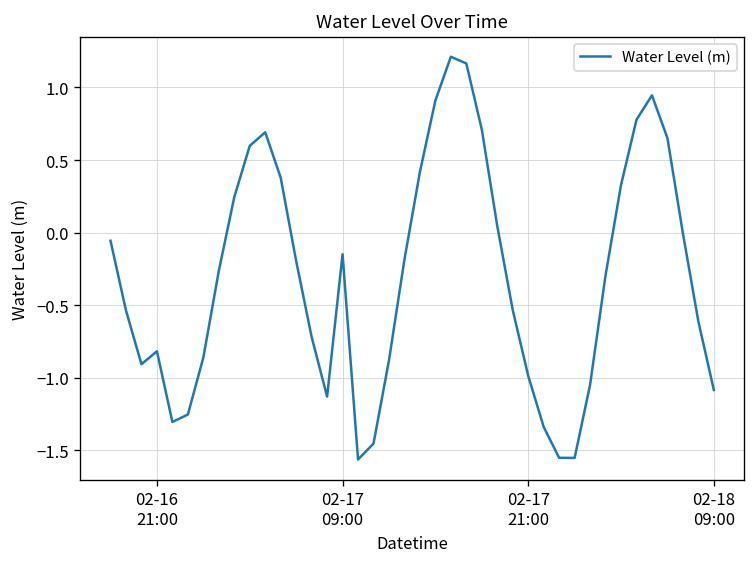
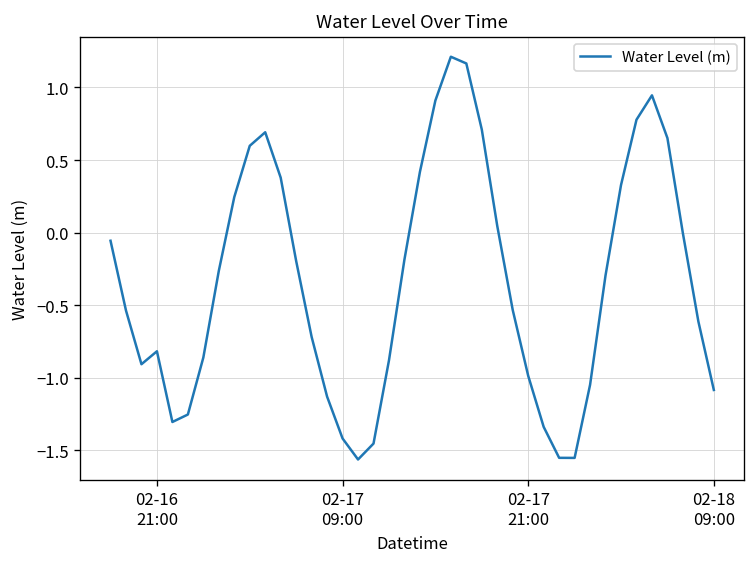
  {
    "02-16 21:00": -0.82,
-   "02-17 09:00": -0.15,
+   "02-17 09:00": -1.42,
    "02-17 21:00": -0.99,
    "02-18 09:00": -1.08
  }
